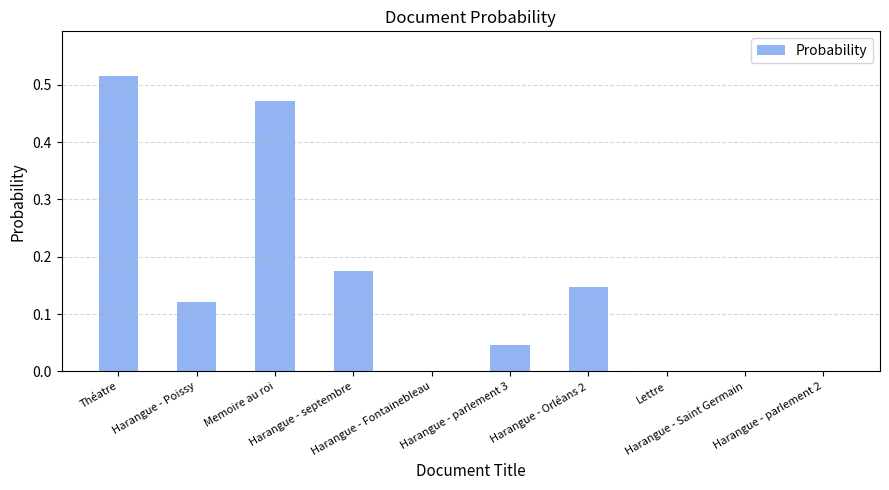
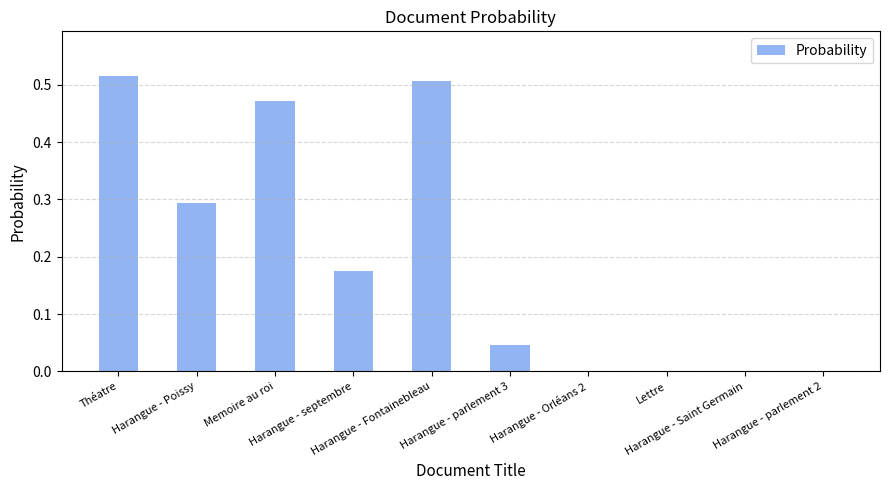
  {
    "Théatre": 0.52,
-   "Harangue - Poissy": 0.12,
+   "Harangue - Poissy": 0.29,
    "Memoire au roi": 0.47,
    "Harangue - septembre": 0.18,
-   "Harangue - Fontainebleau": 0.00,
+   "Harangue - Fontainebleau": 0.51,
    "Harangue - parlement 3": 0.05,
-   "Harangue - Orléans 2": 0.15,
+   "Harangue - Orléans 2": 0.00,
    "Lettre": 0.00,
    "Harangue - Saint Germain": 0.00,
    "Harangue - parlement 2": 0.00
  }
